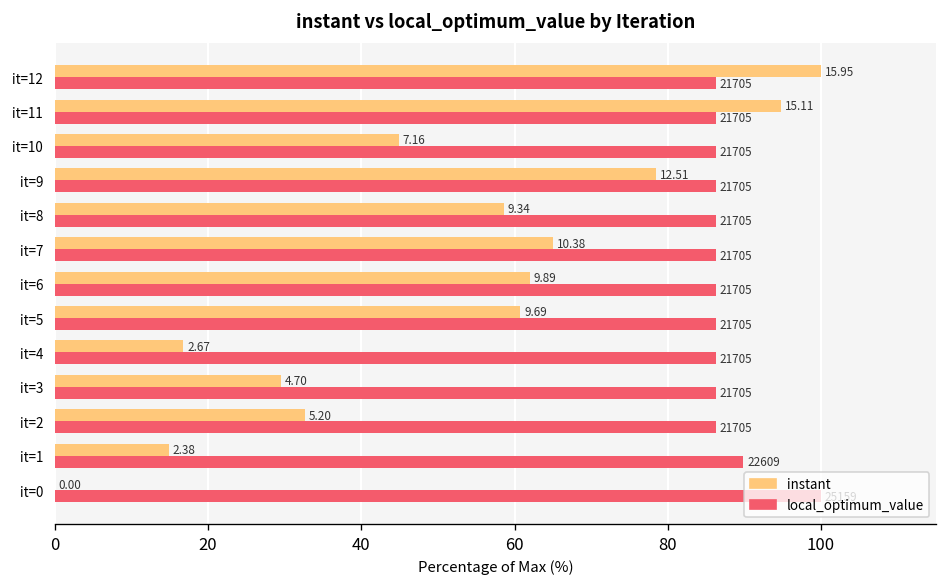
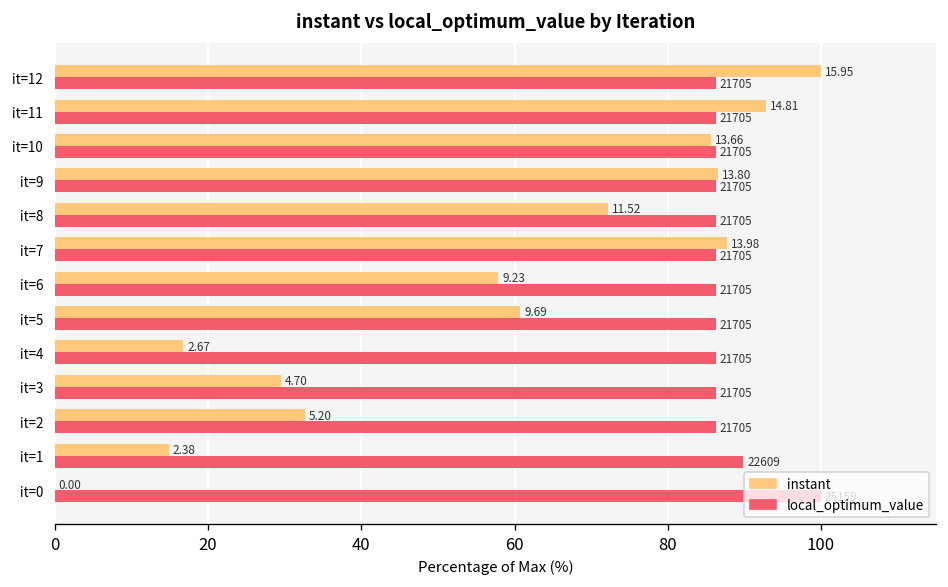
  {
    "instant": {
-     "it=11": 15.11,
-     "it=10": 7.16,
-     "it=9": 12.51,
-     "it=8": 9.34,
-     "it=7": 10.38,
-     "it=6": 9.89,
+     "it=11": 14.81,
+     "it=10": 13.66,
+     "it=9": 13.80,
+     "it=8": 11.52,
+     "it=7": 13.98,
+     "it=6": 9.23,
      "it=0": 0.00
    }
  }
